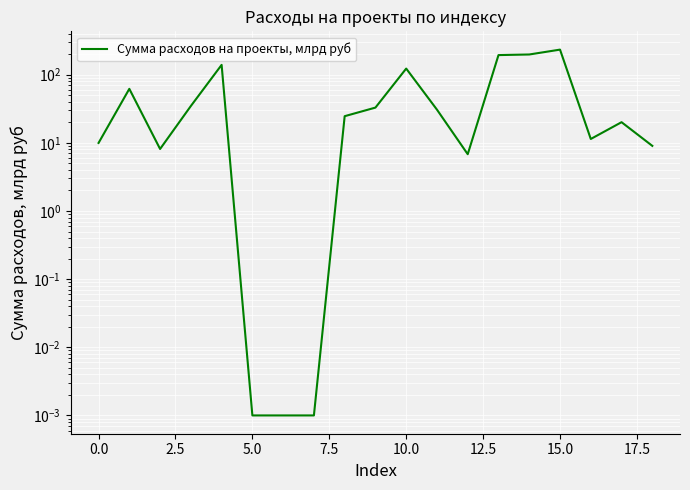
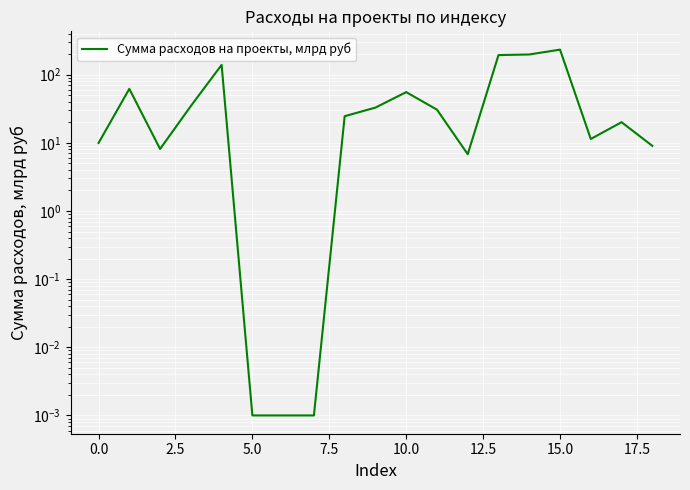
  {
    "0.0": 10,
    "5.0": 0.0010,
-   "10.0": 120,
+   "10.0": 60,
    "15.0": 230
  }
